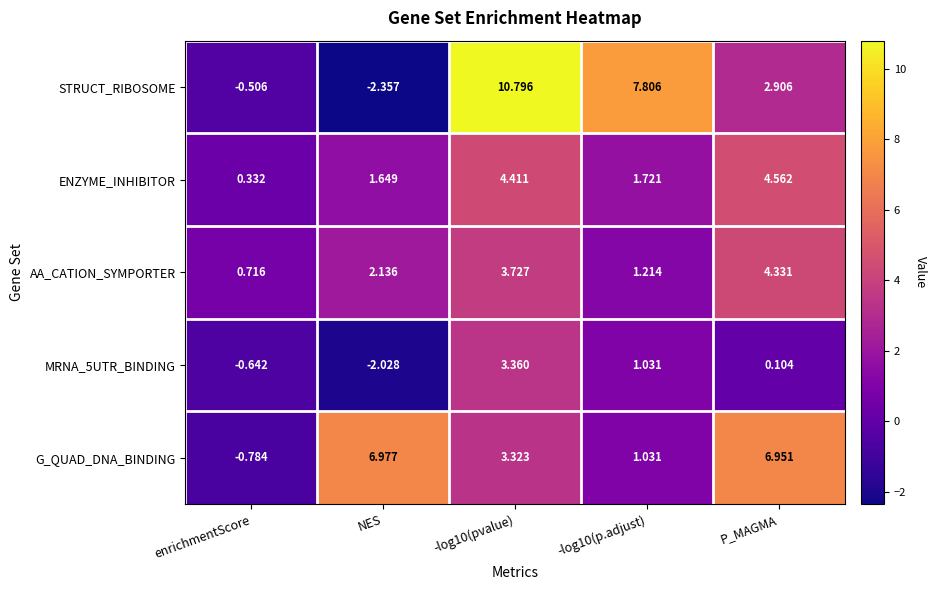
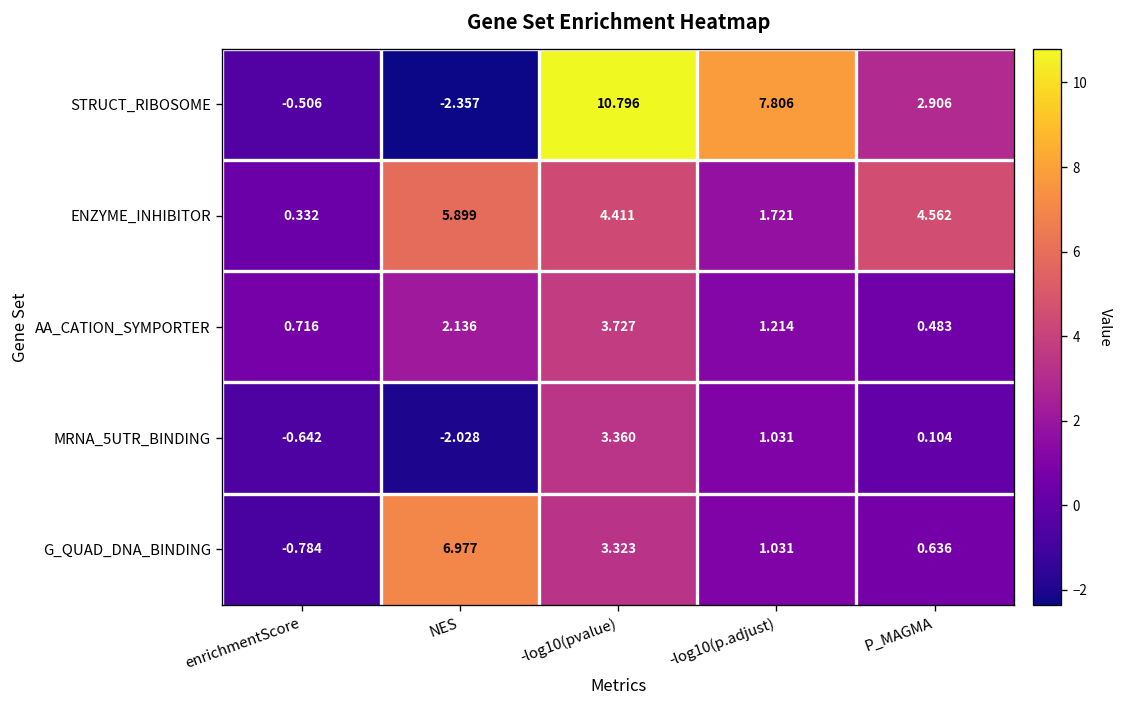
  {
    "STRUCT_RIBOSOME": {
      "enrichmentScore": -0.506,
      "NES": -2.357,
      "-log10(pvalue)": 10.796,
      "-log10(p.adjust)": 7.806,
      "P_MAGMA": 2.906
    },
    "ENZYME_INHIBITOR": {
      "enrichmentScore": 0.332,
-     "NES": 1.649,
+     "NES": 5.899,
      "-log10(pvalue)": 4.411,
      "-log10(p.adjust)": 1.721,
      "P_MAGMA": 4.562
    },
    "AA_CATION_SYMPORTER": {
      "enrichmentScore": 0.716,
      "NES": 2.136,
      "-log10(pvalue)": 3.727,
      "-log10(p.adjust)": 1.214,
-     "P_MAGMA": 4.331
+     "P_MAGMA": 0.483
    },
    "MRNA_5UTR_BINDING": {
      "enrichmentScore": -0.642,
      "NES": -2.028,
      "-log10(pvalue)": 3.360,
      "-log10(p.adjust)": 1.031,
      "P_MAGMA": 0.104
    },
    "G_QUAD_DNA_BINDING": {
      "enrichmentScore": -0.784,
      "NES": 6.977,
      "-log10(pvalue)": 3.323,
      "-log10(p.adjust)": 1.031,
-     "P_MAGMA": 6.951
+     "P_MAGMA": 0.636
    }
  }
